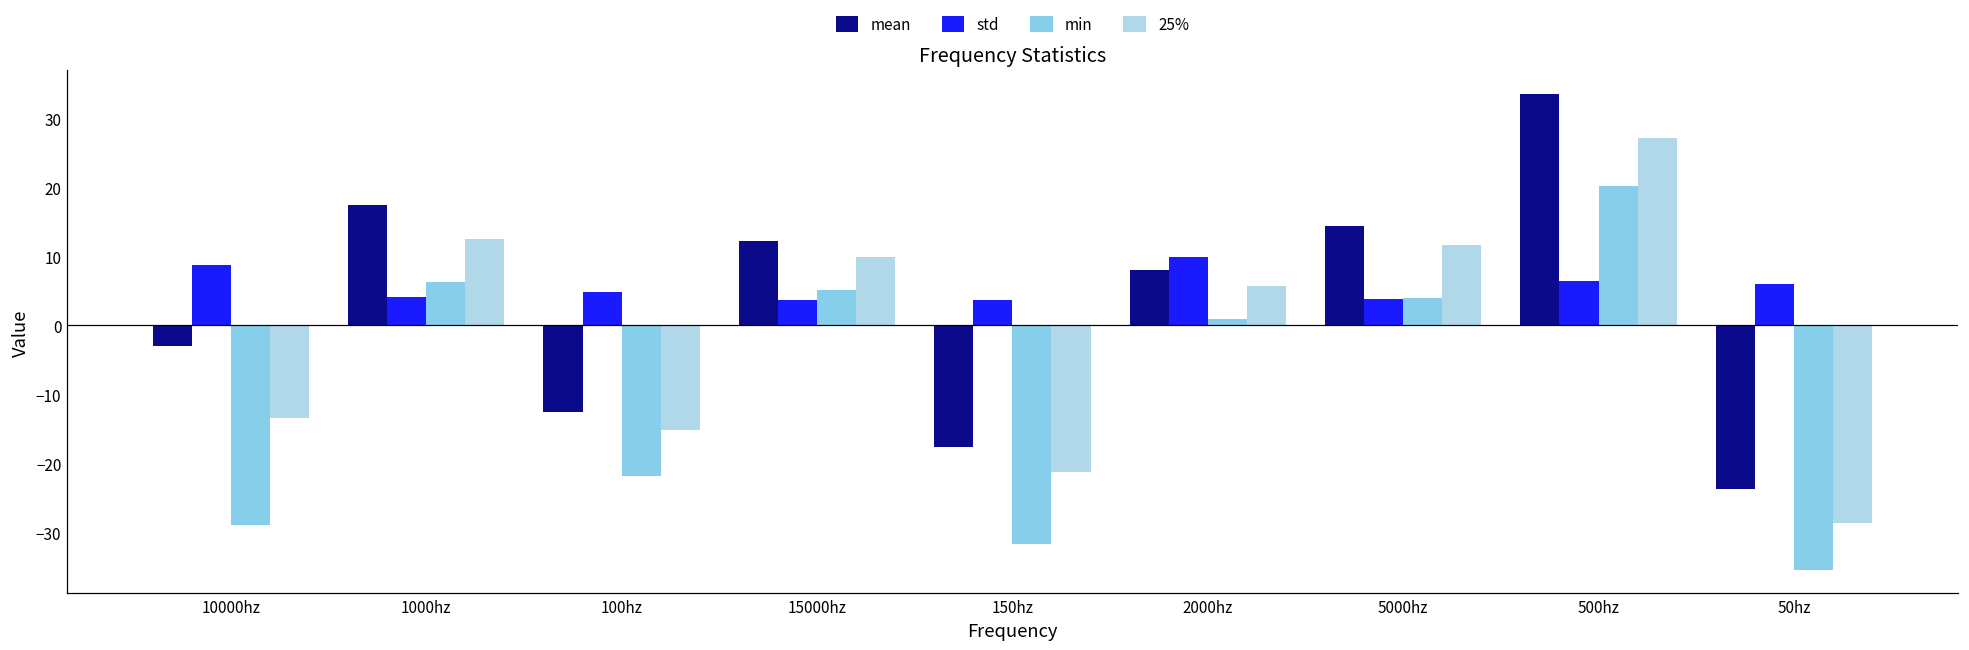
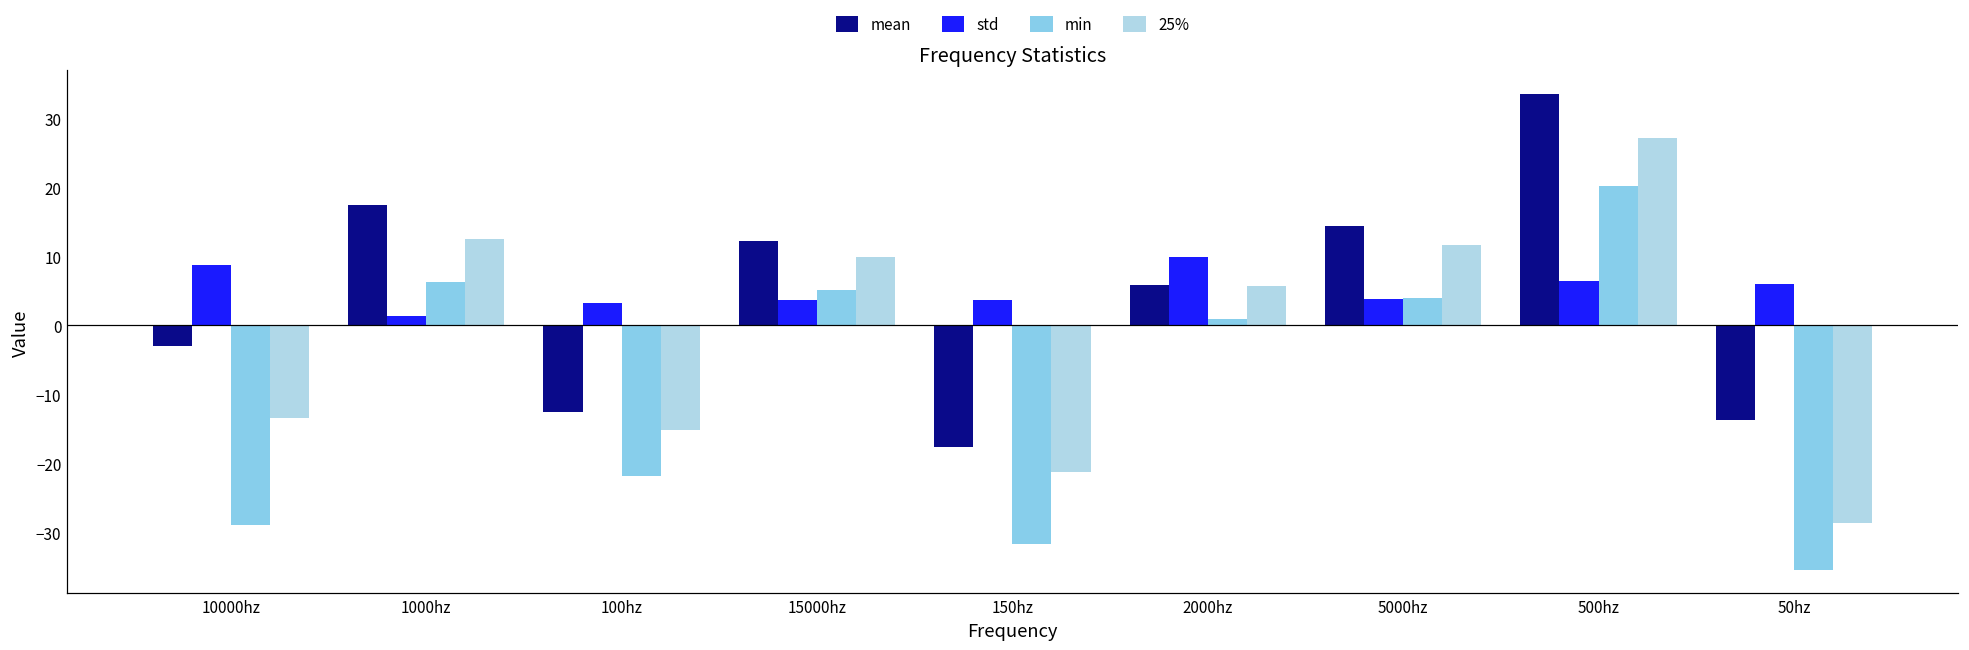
  {
    "mean": {
      "10000hz": -3,
      "1000hz": 17,
      "100hz": -13,
      "15000hz": 12,
      "150hz": -18,
-     "2000hz": 8,
+     "2000hz": 6,
      "5000hz": 14,
      "500hz": 33,
-     "50hz": -24
+     "50hz": -14
    },
    "std": {
      "10000hz": 9,
-     "1000hz": 4,
-     "100hz": 5,
+     "1000hz": 1,
+     "100hz": 3,
      "15000hz": 4,
      "150hz": 4,
      "2000hz": 10,
      "5000hz": 4,
      "500hz": 6,
      "50hz": 6
    }
  }
